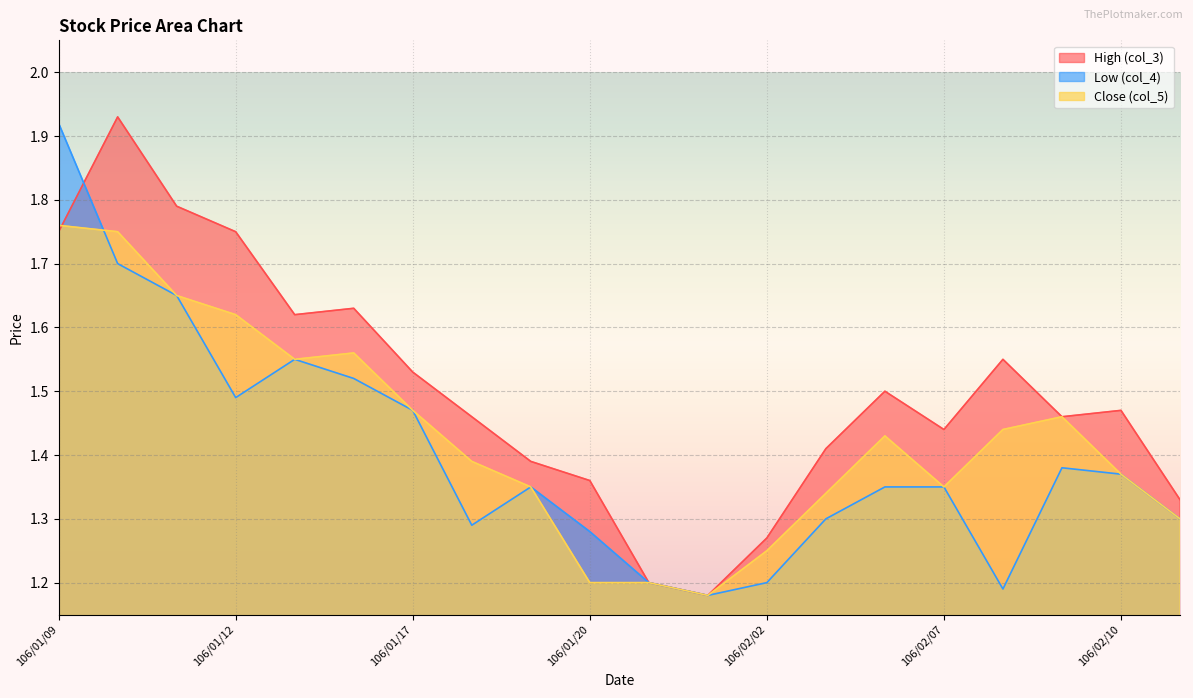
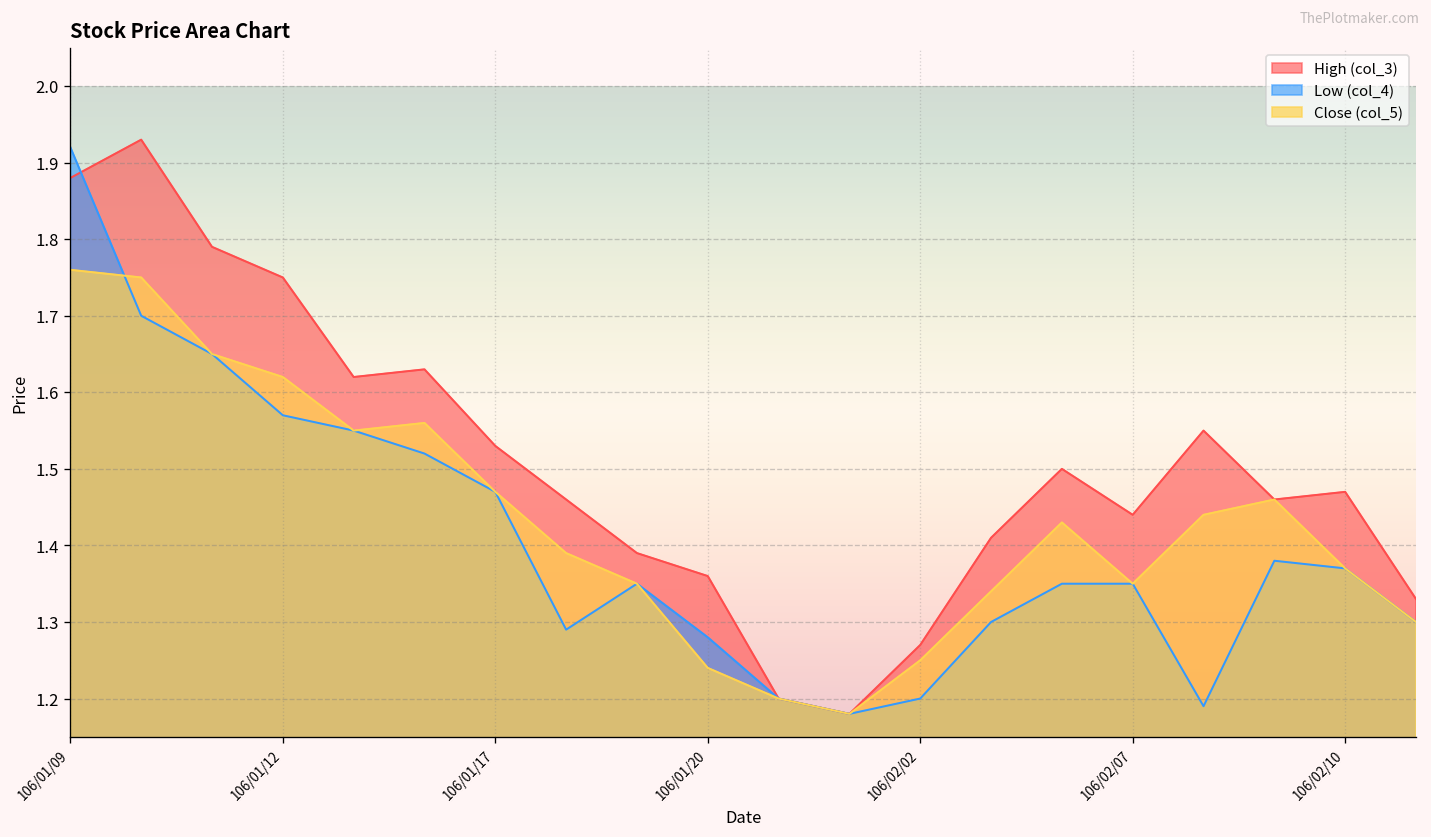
  {
    "High (col_3)": {
-     "106/01/09": 1.75,
+     "106/01/09": 1.88,
      "106/01/12": 1.75,
      "106/01/17": 1.53,
      "106/01/20": 1.36,
      "106/02/02": 1.27,
      "106/02/07": 1.44,
      "106/02/10": 1.47
    },
    "Low (col_4)": {
      "106/01/09": 1.92,
-     "106/01/12": 1.49,
+     "106/01/12": 1.57,
      "106/01/20": 1.28,
      "106/02/02": 1.20
    },
    "Close (col_5)": {
      "106/01/09": 1.76,
      "106/01/12": 1.62,
-     "106/01/20": 1.20,
+     "106/01/20": 1.24,
      "106/02/02": 1.25
    }
  }
